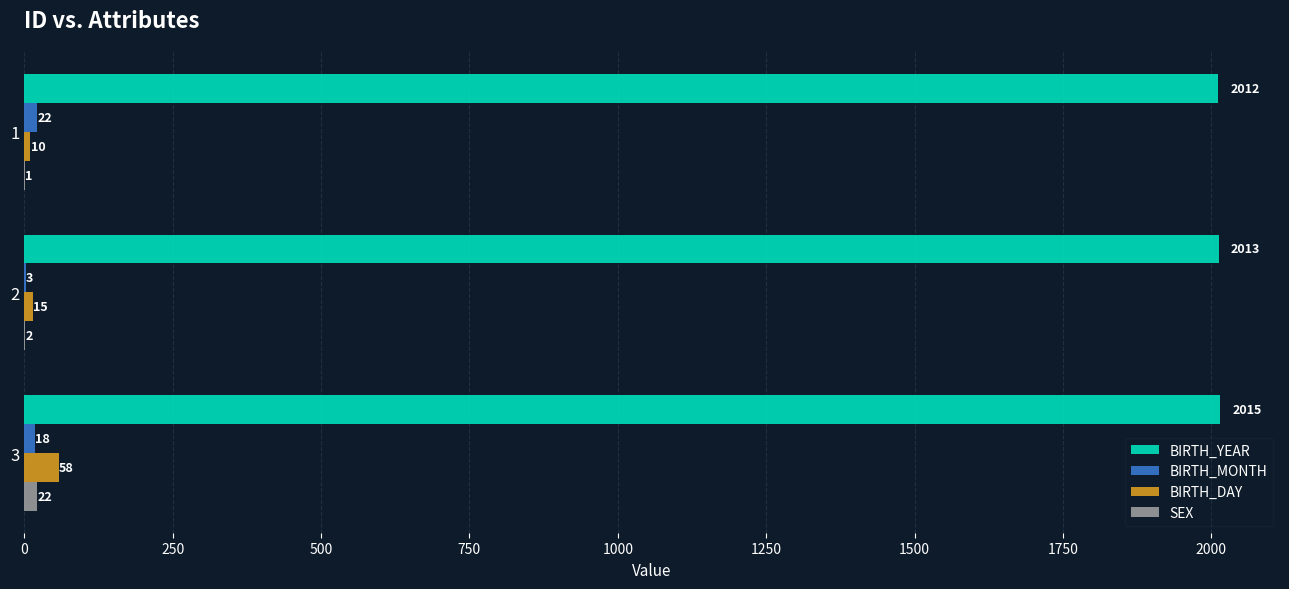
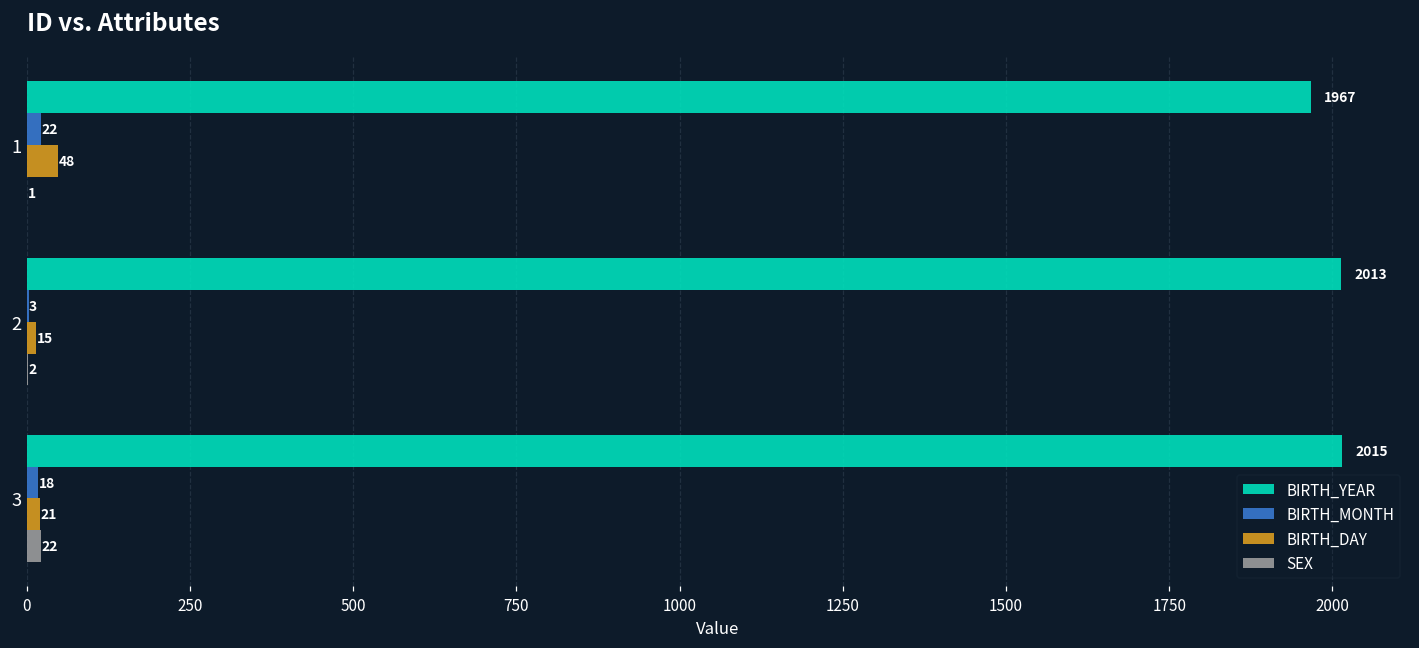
  {
    "BIRTH_YEAR": {
-     "1": 2012,
+     "1": 1967,
      "2": 2013,
      "3": 2015
    },
    "BIRTH_MONTH": {
      "1": 22,
      "2": 3,
      "3": 18
    },
    "BIRTH_DAY": {
-     "1": 10,
+     "1": 48,
      "2": 15,
-     "3": 58
+     "3": 21
    },
    "SEX": {
      "1": 1,
      "2": 2,
      "3": 22
    }
  }
